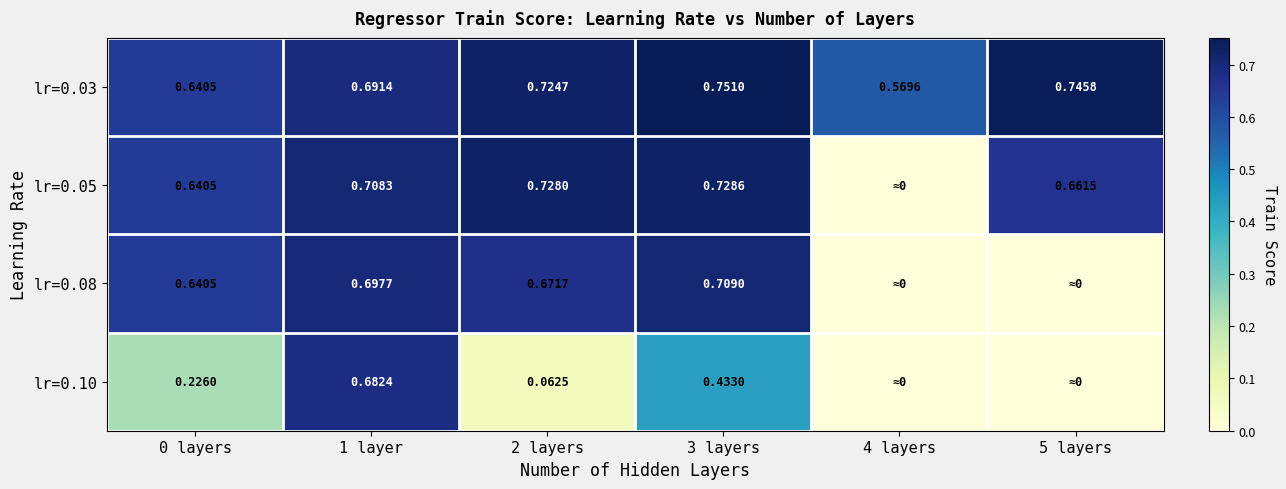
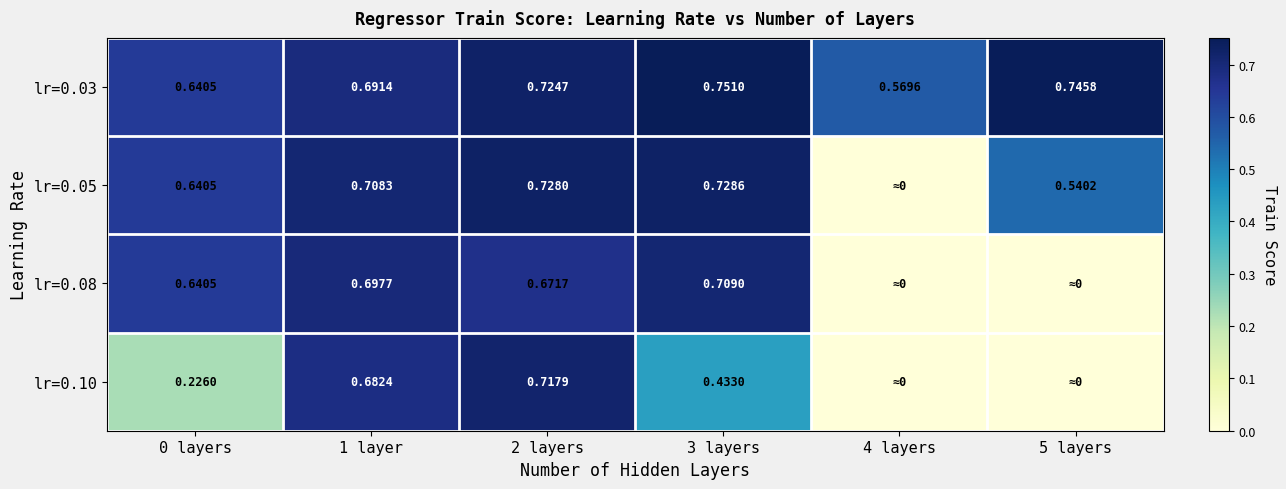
  {
    "lr=0.03": {
      "0 layers": 0.6405,
      "1 layer": 0.6914,
      "2 layers": 0.7247,
      "3 layers": 0.7510,
      "4 layers": 0.5696,
      "5 layers": 0.7458
    },
    "lr=0.05": {
      "0 layers": 0.6405,
      "1 layer": 0.7083,
      "2 layers": 0.7280,
      "3 layers": 0.7286,
      "4 layers": 0,
-     "5 layers": 0.6615
+     "5 layers": 0.5402
    },
    "lr=0.08": {
      "0 layers": 0.6405,
      "1 layer": 0.6977,
      "2 layers": 0.6717,
      "3 layers": 0.7090,
      "4 layers": 0,
      "5 layers": 0
    },
    "lr=0.10": {
      "0 layers": 0.2260,
      "1 layer": 0.6824,
-     "2 layers": 0.0625,
+     "2 layers": 0.7179,
      "3 layers": 0.4330,
      "4 layers": 0,
      "5 layers": 0
    }
  }
